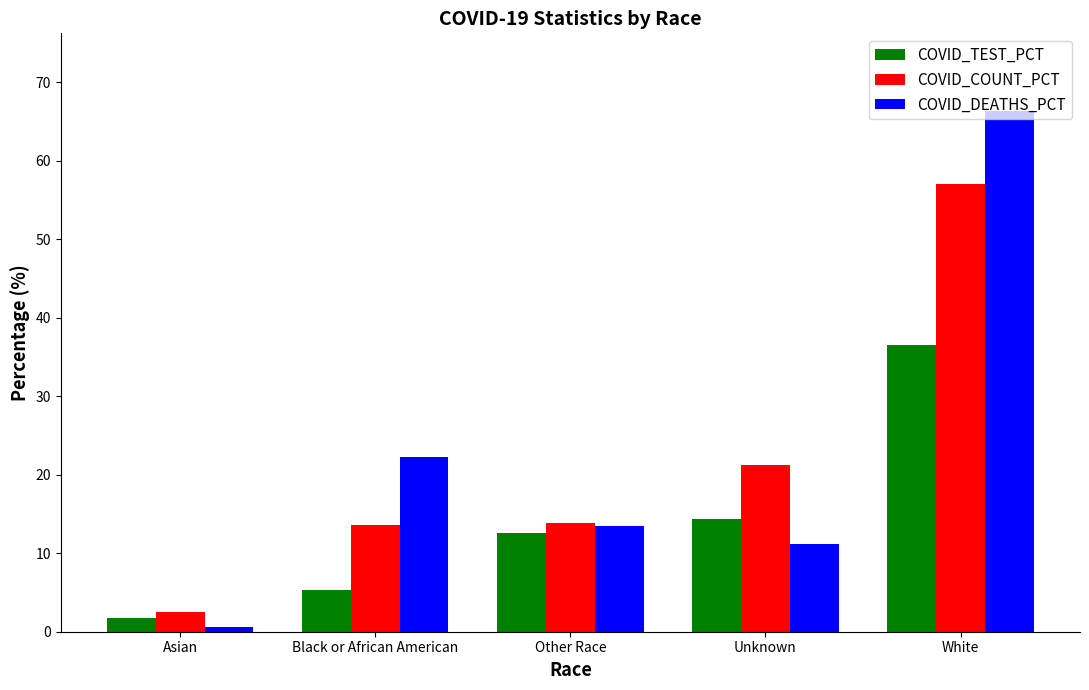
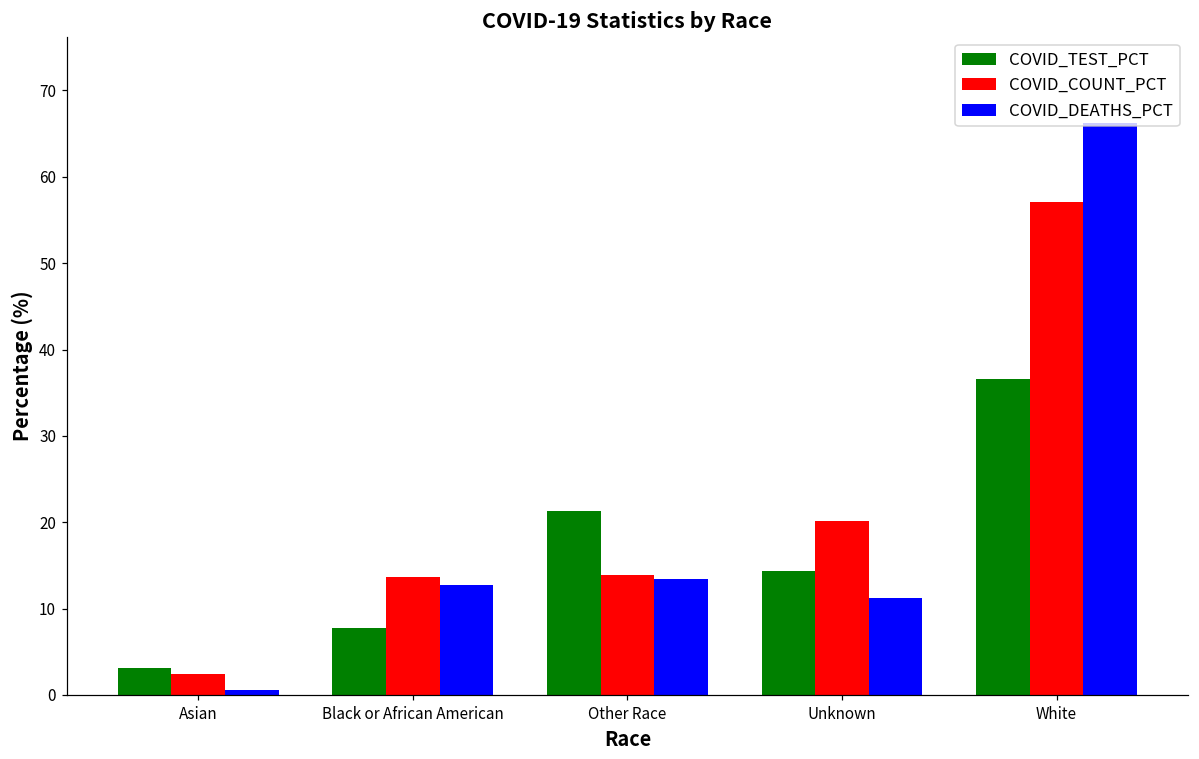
  {
    "COVID_TEST_PCT": {
-     "Asian": 2,
-     "Black or African American": 5,
-     "Other Race": 13,
+     "Asian": 3,
+     "Black or African American": 8,
+     "Other Race": 21,
      "Unknown": 14,
      "White": 37
    },
    "COVID_COUNT_PCT": {
      "Asian": 2,
      "Black or African American": 14,
      "Other Race": 14,
-     "Unknown": 21,
+     "Unknown": 20,
      "White": 57
    },
    "COVID_DEATHS_PCT": {
      "Asian": 1,
-     "Black or African American": 22,
+     "Black or African American": 13,
      "Other Race": 13,
      "Unknown": 11
    }
  }
